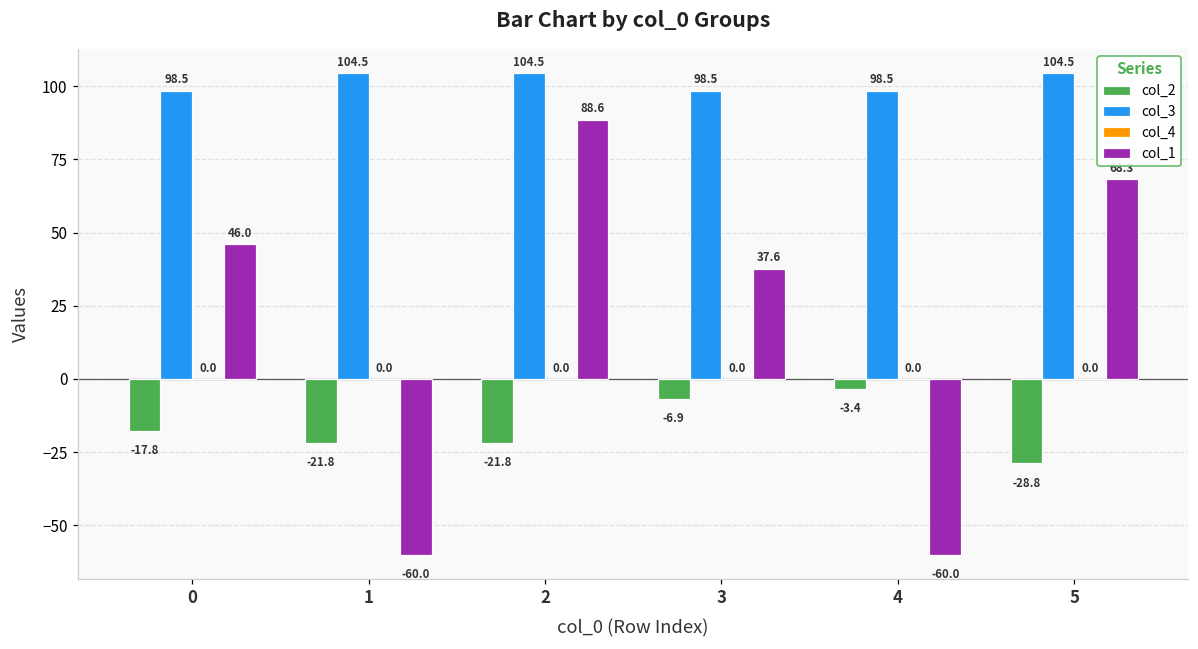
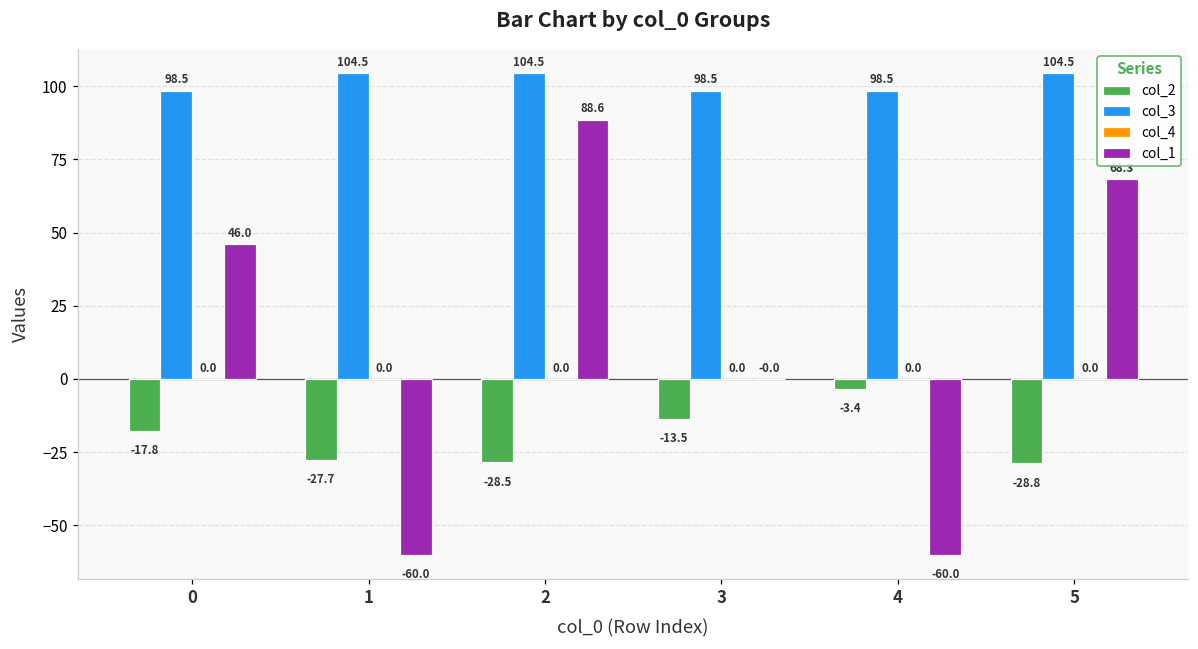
  {
    "col_2": {
      "0": -17.8,
-     "1": -21.8,
-     "2": -21.8,
-     "3": -6.9,
+     "1": -27.7,
+     "2": -28.5,
+     "3": -13.5,
      "4": -3.4,
      "5": -28.8
    },
    "col_3": {
      "0": 98.5,
      "1": 104.5,
      "2": 104.5,
      "3": 98.5,
      "4": 98.5,
      "5": 104.5
    },
    "col_4": {
      "0": 0.0,
      "1": 0.0,
      "2": 0.0,
      "3": 0.0,
      "4": 0.0,
      "5": 0.0
    },
    "col_1": {
      "0": 46.0,
      "1": -60.0,
      "2": 88.6,
-     "3": 37.6,
+     "3": -0.0,
      "4": -60.0
    }
  }
